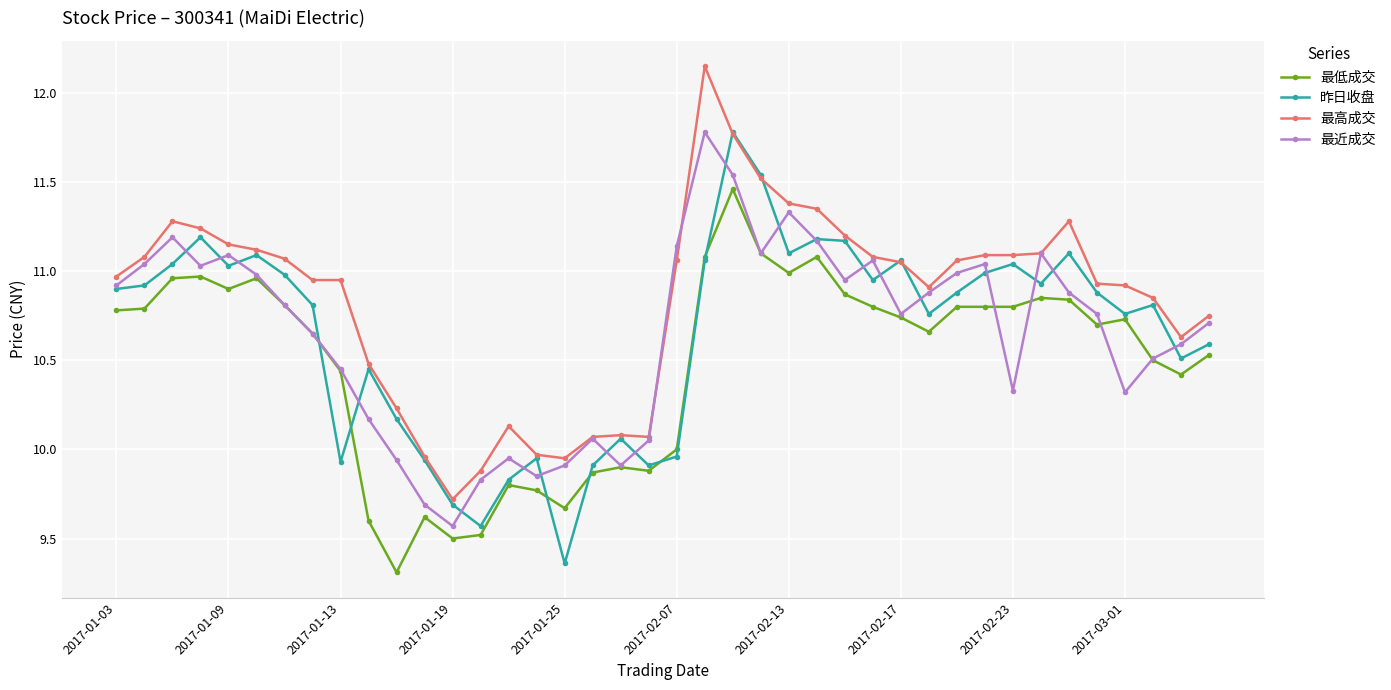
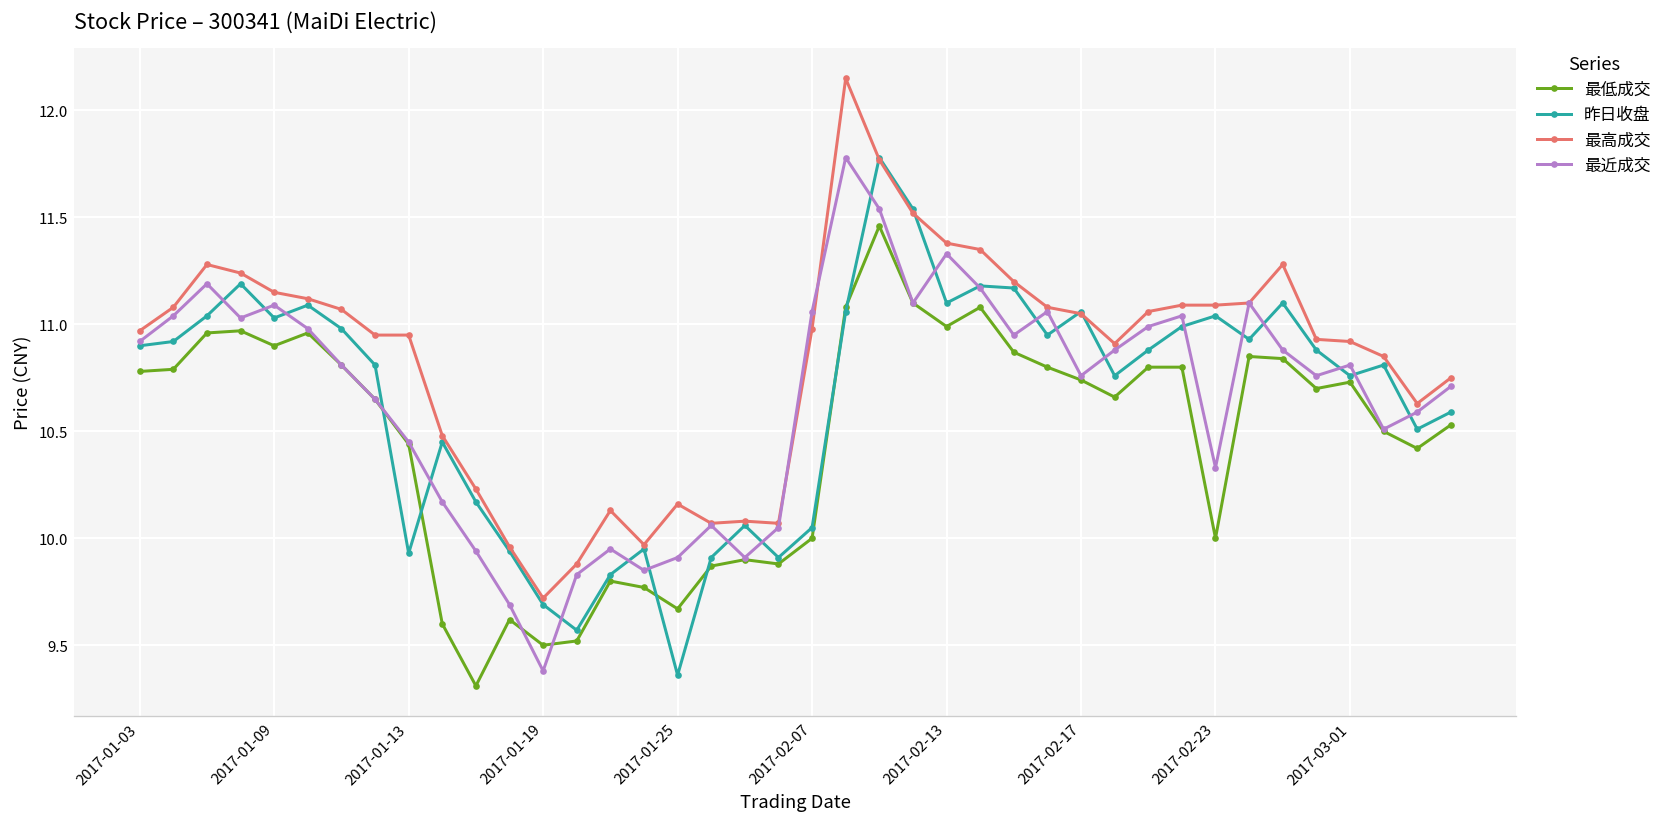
  {
    "最低成交": {
      "2017-01-03": 10.78,
      "2017-01-09": 10.9,
      "2017-01-19": 9.5,
      "2017-01-25": 9.67,
      "2017-02-07": 10.0,
      "2017-02-13": 11.0,
      "2017-02-17": 10.74,
-     "2017-02-23": 10.8,
+     "2017-02-23": 10.0,
      "2017-03-01": 10.73
    },
    "昨日收盘": {
      "2017-01-03": 10.90,
      "2017-01-09": 11.03,
      "2017-01-13": 9.93,
      "2017-01-19": 9.69,
      "2017-01-25": 9.36,
-     "2017-02-07": 9.96,
+     "2017-02-07": 10.05,
      "2017-02-13": 11.10,
      "2017-02-23": 11.04,
      "2017-03-01": 10.76
    },
    "最高成交": {
      "2017-01-03": 10.97,
      "2017-01-09": 11.15,
      "2017-01-13": 10.95,
      "2017-01-19": 9.72,
-     "2017-01-25": 9.95,
-     "2017-02-07": 11.06,
+     "2017-01-25": 10.16,
+     "2017-02-07": 10.98,
      "2017-02-13": 11.38,
      "2017-02-23": 11.09,
      "2017-03-01": 10.92
    },
    "最近成交": {
      "2017-01-03": 10.92,
      "2017-01-09": 11.09,
-     "2017-01-19": 9.57,
+     "2017-01-19": 9.38,
      "2017-01-25": 9.91,
-     "2017-02-07": 11.14,
+     "2017-02-07": 11.06,
      "2017-02-13": 11.33,
      "2017-02-17": 10.76,
      "2017-02-23": 10.33,
-     "2017-03-01": 10.32
+     "2017-03-01": 10.81
    }
  }
